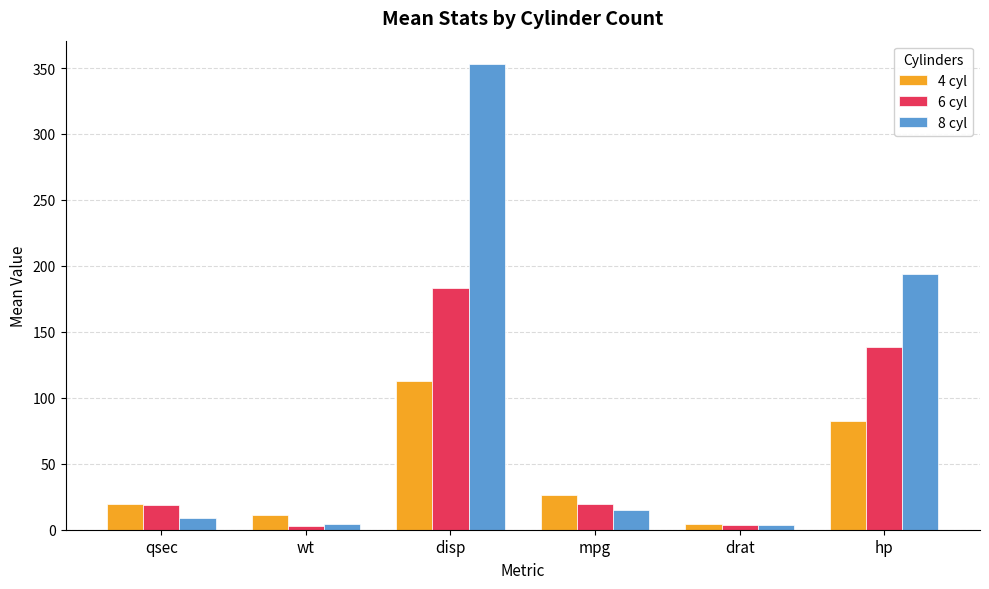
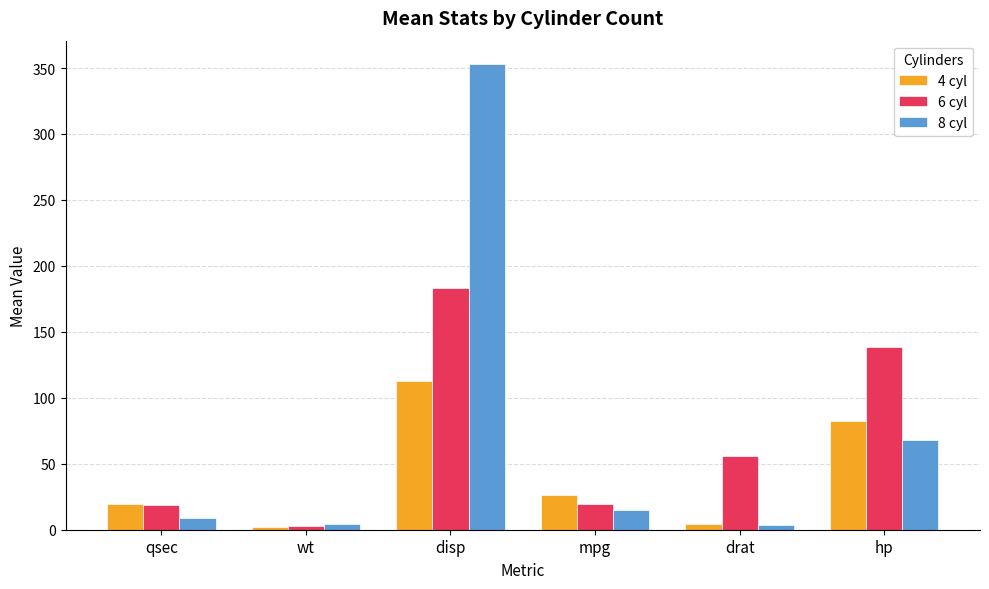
  {
    "4 cyl": {
      "qsec": 20,
-     "wt": 11,
+     "wt": 2,
      "disp": 113,
      "mpg": 27,
      "drat": 4,
      "hp": 83
    },
    "6 cyl": {
      "qsec": 19,
      "wt": 3,
      "disp": 183,
      "mpg": 20,
-     "drat": 4,
+     "drat": 56,
      "hp": 138
    },
    "8 cyl": {
      "qsec": 9,
      "wt": 4,
      "disp": 353,
      "mpg": 15,
      "drat": 3,
-     "hp": 194
+     "hp": 68
    }
  }
